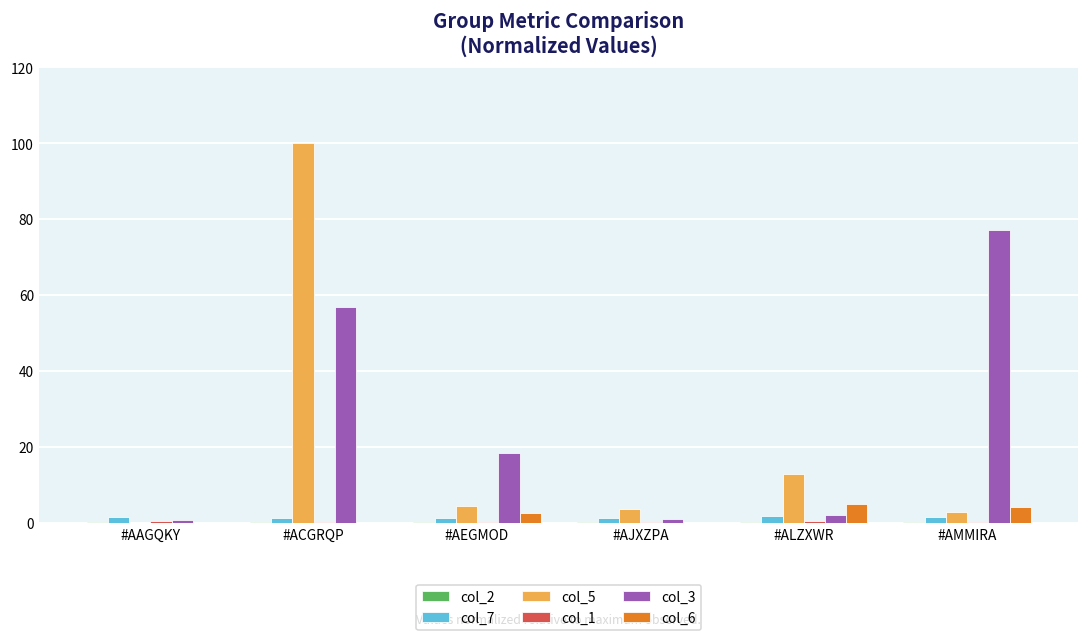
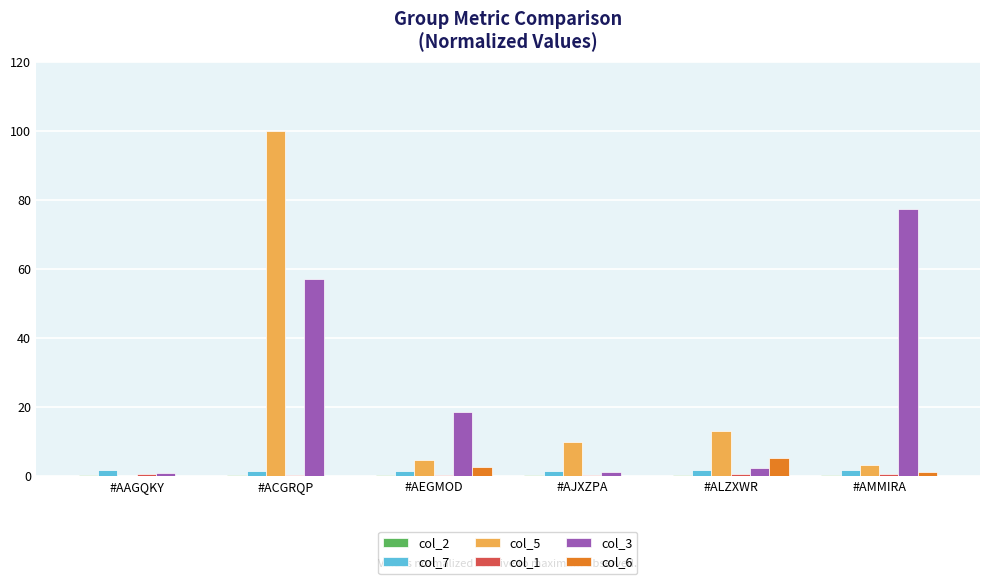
  {
    "col_7": {
      "#AAGQKY": 2,
      "#ACGRQP": 1,
      "#AEGMOD": 1,
      "#AJXZPA": 1,
      "#ALZXWR": 2,
      "#AMMIRA": 2
    },
    "col_5": {
      "#AAGQKY": 0,
      "#ACGRQP": 100,
      "#AEGMOD": 4,
-     "#AJXZPA": 4,
+     "#AJXZPA": 10,
      "#ALZXWR": 13,
      "#AMMIRA": 3
    },
    "col_3": {
      "#AAGQKY": 1,
      "#ACGRQP": 57,
      "#AEGMOD": 18,
      "#AJXZPA": 1,
      "#ALZXWR": 2,
      "#AMMIRA": 77
    },
    "col_6": {
      "#AAGQKY": 0,
      "#ACGRQP": 0,
      "#AEGMOD": 3,
      "#AJXZPA": 0,
      "#ALZXWR": 5,
-     "#AMMIRA": 4
+     "#AMMIRA": 1
    }
  }
